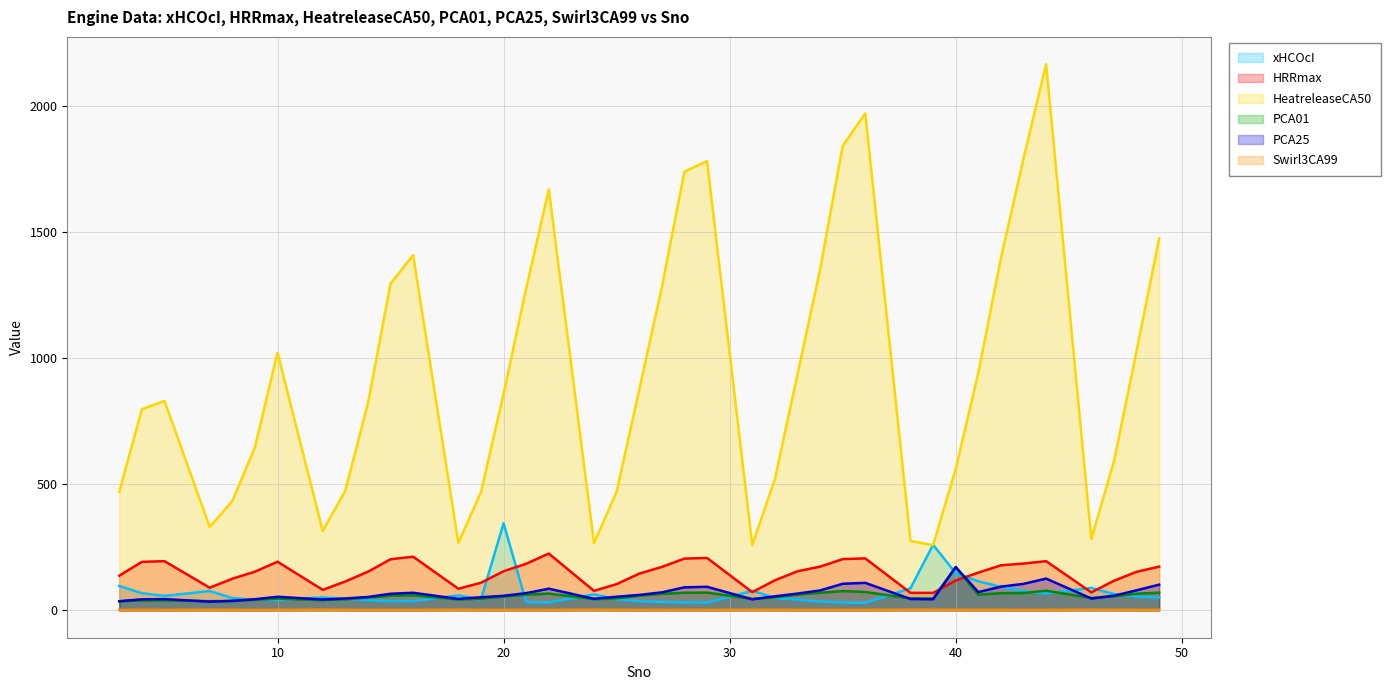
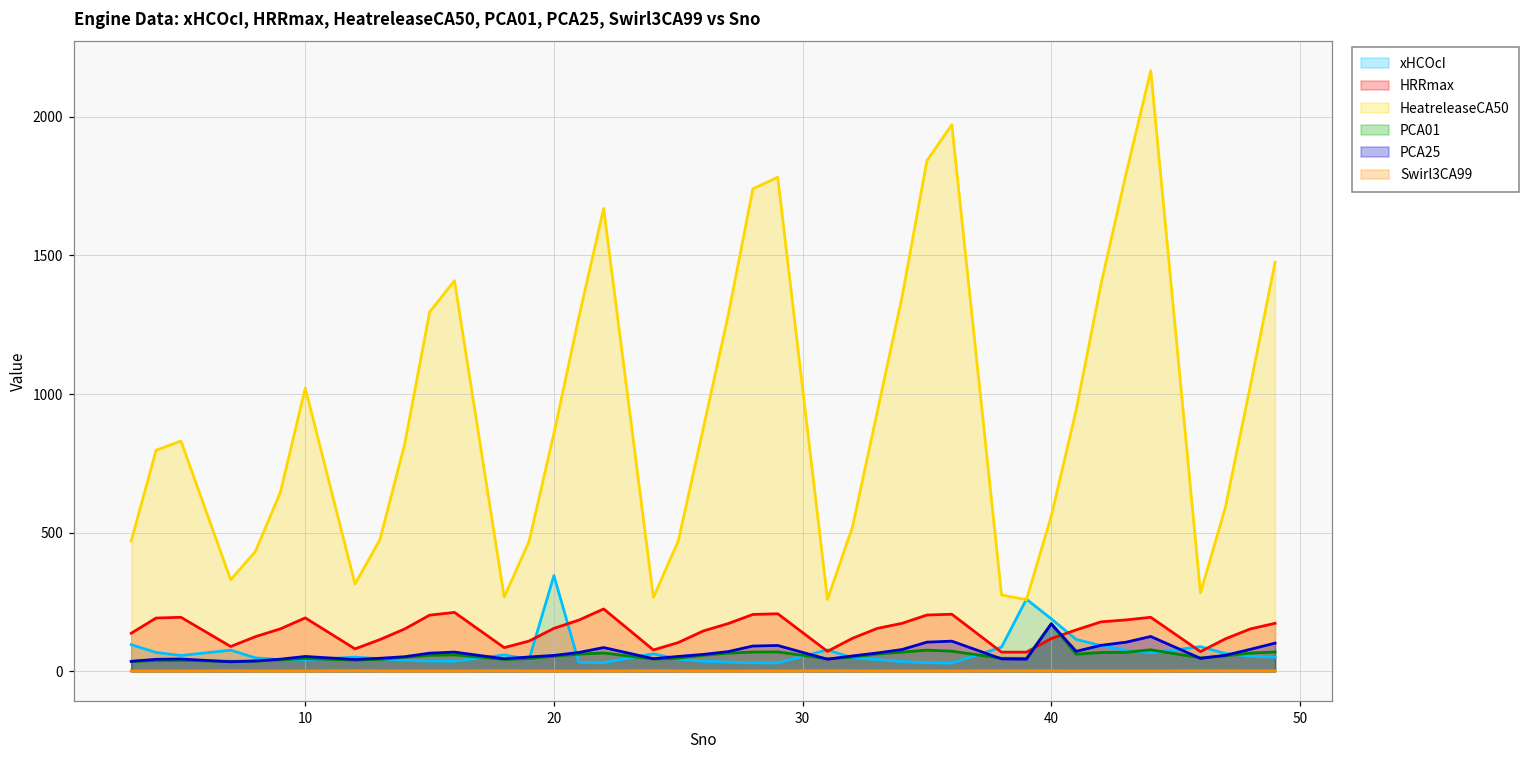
  {
    "xHCOcI": {
      "20": 350,
-     "40": 150
+     "40": 190
    }
  }
